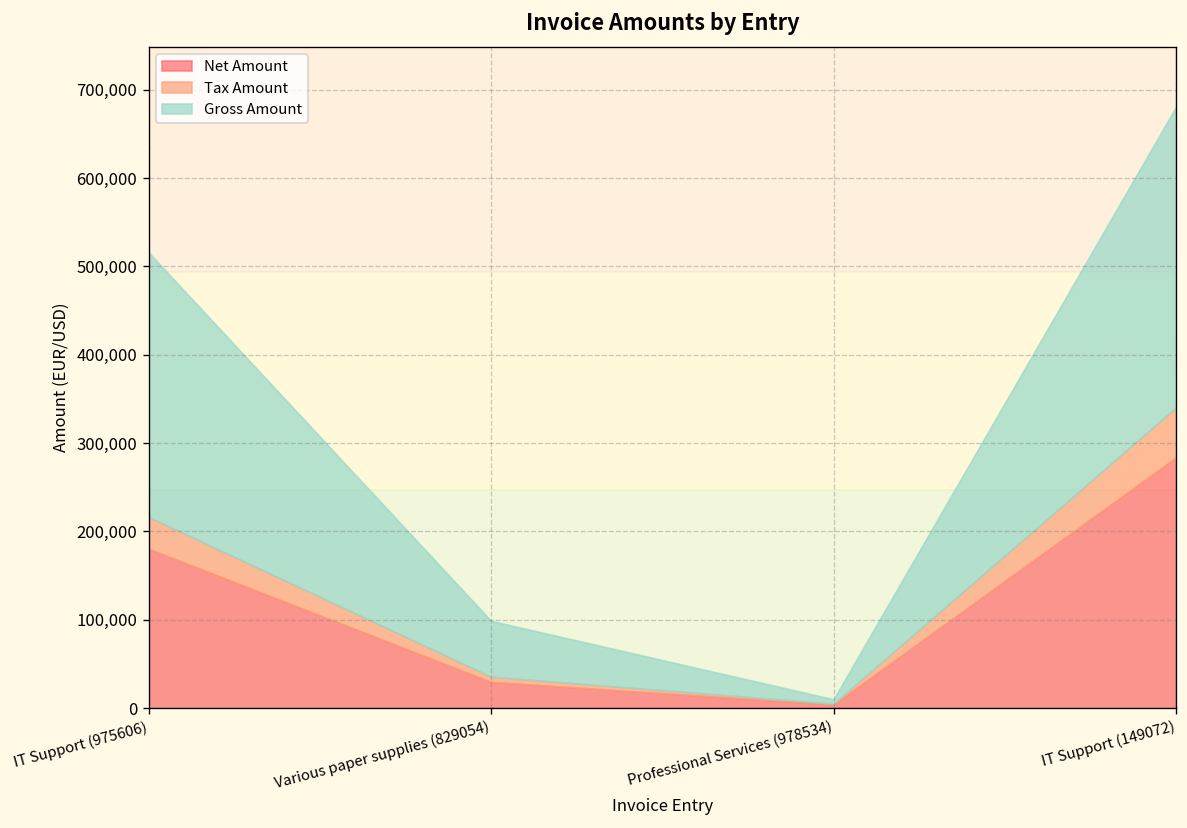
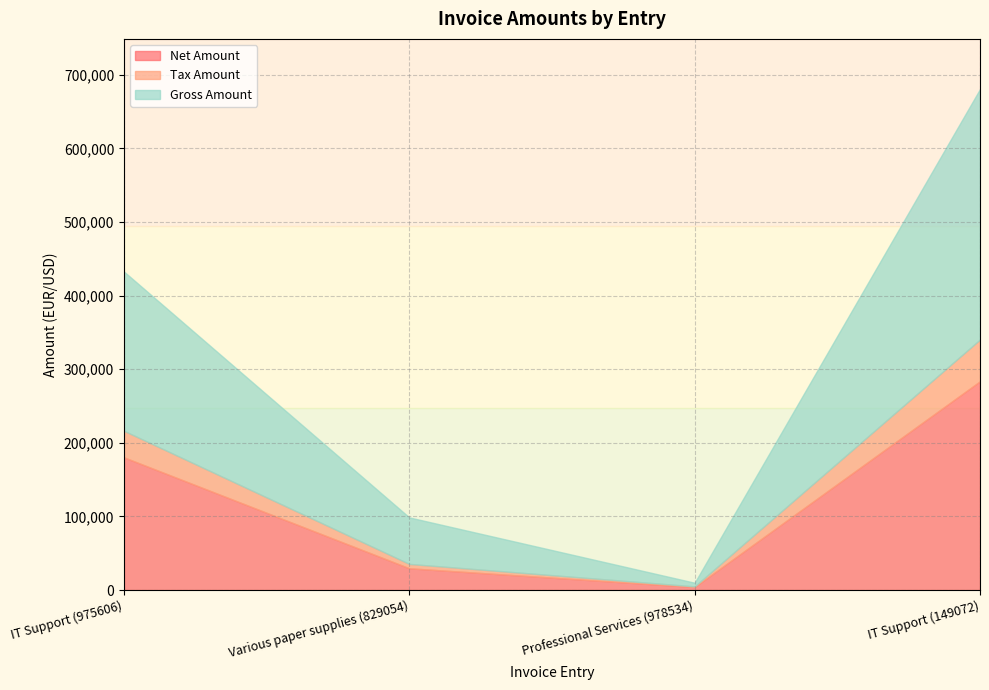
  {
    "Gross Amount": {
-     "IT Support (975606)": "300,000",
+     "IT Support (975606)": "220,000",
      "Various paper supplies (829054)": "60,000",
      "Professional Services (978534)": "0",
      "IT Support (149072)": "340,000"
    }
  }
